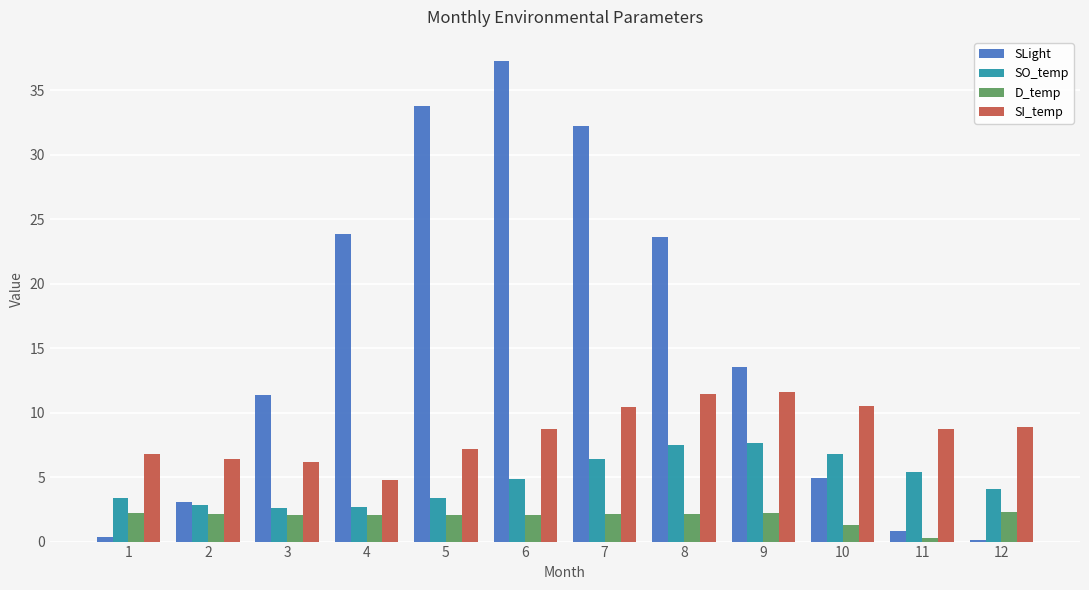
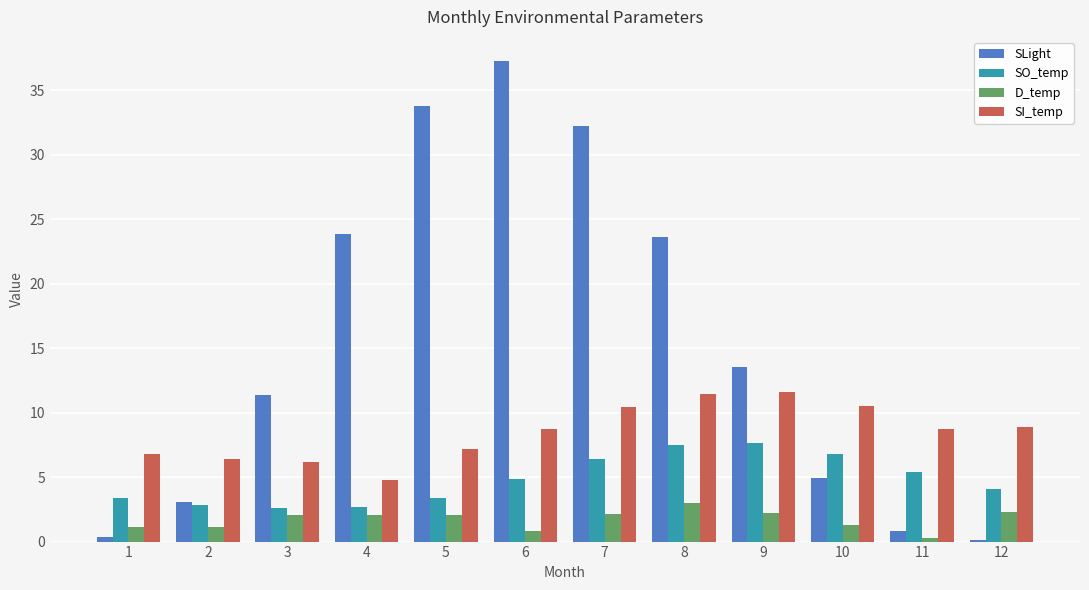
  {
    "D_temp": {
-     "1": 2.2,
-     "2": 2.2,
+     "1": 1.2,
+     "2": 1.1,
      "3": 2.1,
      "4": 2.0,
      "5": 2.1,
-     "6": 2.1,
+     "6": 0.8,
      "7": 2.1,
-     "8": 2.2,
+     "8": 3.0,
      "9": 2.2,
      "10": 1.3,
      "11": 0.3,
      "12": 2.3
    },
    "SI_temp": {
      "1": 6.8,
      "2": 6.4,
      "3": 6.1,
      "4": 4.8,
      "5": 7.2,
      "6": 8.7,
      "7": 10.4,
      "8": 11.5,
      "9": 11.6,
      "10": 10.5,
      "11": 8.7,
      "12": 8.9
    }
  }
